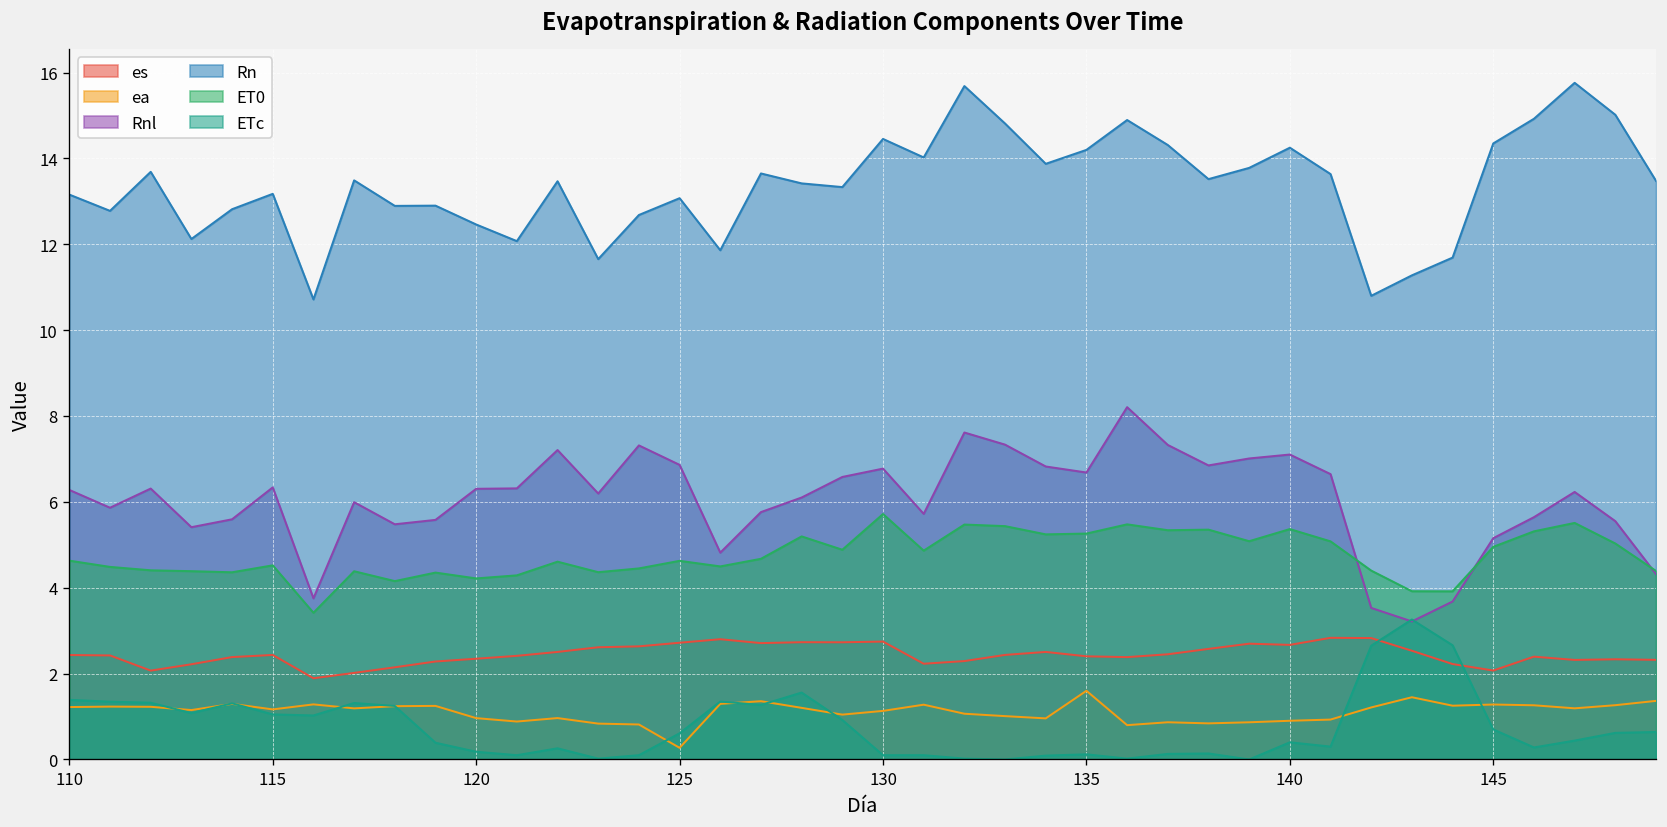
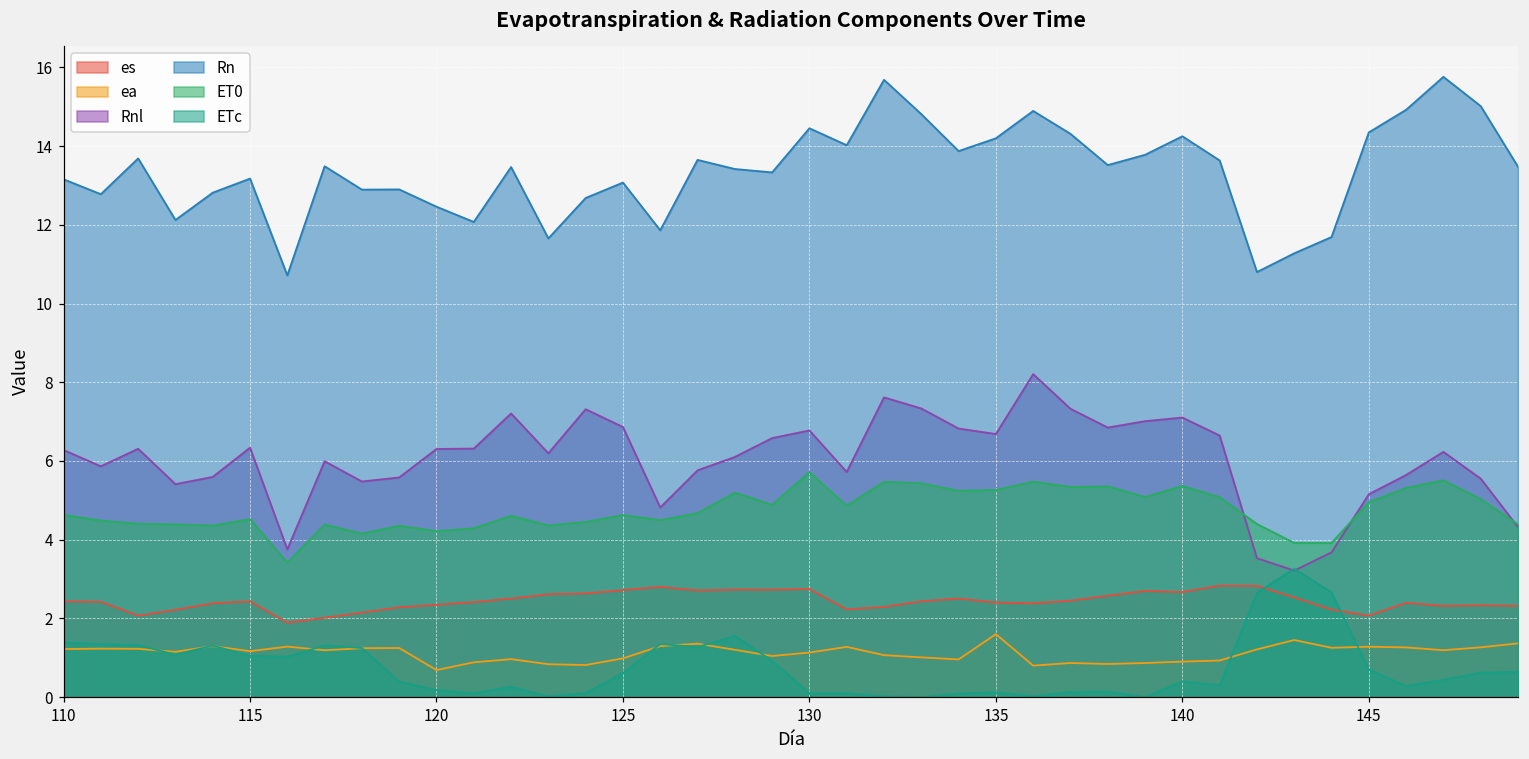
  {
    "es": {
      "110": 2.4,
      "115": 2.4,
      "120": 2.3,
      "125": 2.7,
      "130": 2.7,
      "135": 2.4,
      "140": 2.7,
      "145": 2.1
    },
    "ea": {
      "110": 1.2,
      "115": 1.2,
-     "120": 1.0,
-     "125": 0.3,
+     "120": 0.7,
+     "125": 1.0,
      "130": 1.1,
      "135": 1.6,
      "140": 0.9,
      "145": 1.3
    },
    "Rnl": {
      "110": 6.3,
      "115": 6.3,
      "120": 6.3,
      "125": 6.9,
      "130": 6.8,
      "135": 6.7,
      "140": 7.1,
      "145": 5.2
    }
  }
